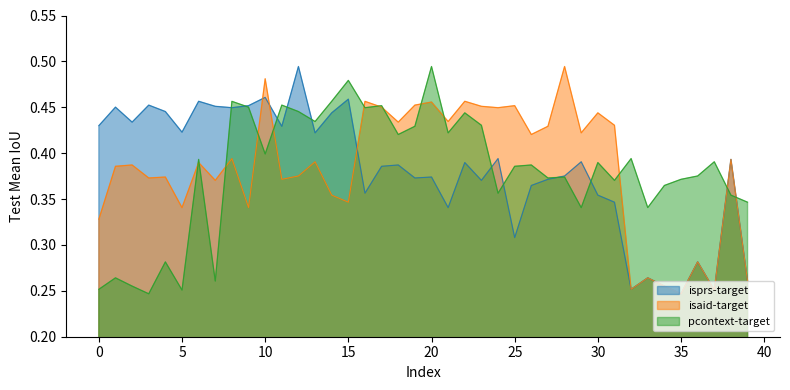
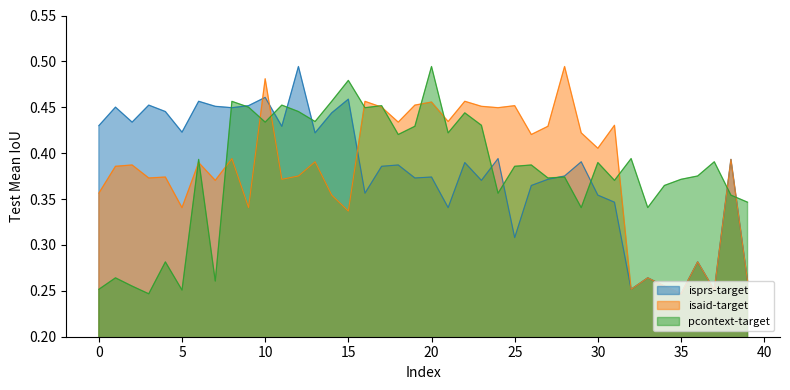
  {
    "isprs-target": {
      "0": 0.43,
      "5": 0.42,
      "10": 0.46,
      "15": 0.46,
      "20": 0.37,
      "25": 0.31,
      "30": 0.35
    },
    "isaid-target": {
-     "0": 0.33,
+     "0": 0.36,
      "5": 0.34,
      "10": 0.48,
-     "15": 0.35,
+     "15": 0.34,
      "20": 0.46,
      "25": 0.45,
-     "30": 0.44
+     "30": 0.41
    },
    "pcontext-target": {
      "0": 0.25,
      "5": 0.25,
-     "10": 0.40,
+     "10": 0.43,
      "15": 0.48,
      "20": 0.49,
      "25": 0.39,
      "30": 0.39,
      "35": 0.37
    }
  }
